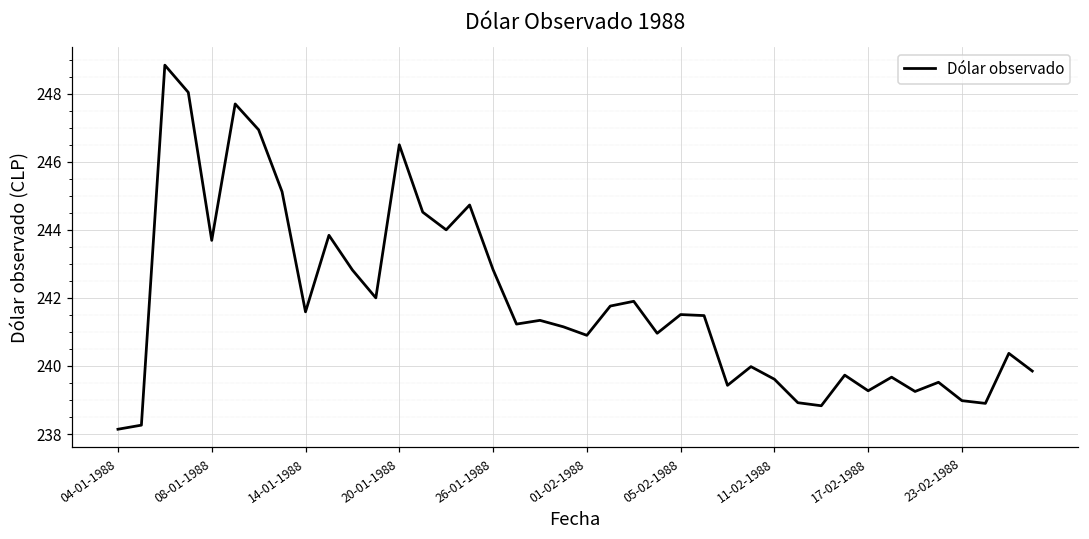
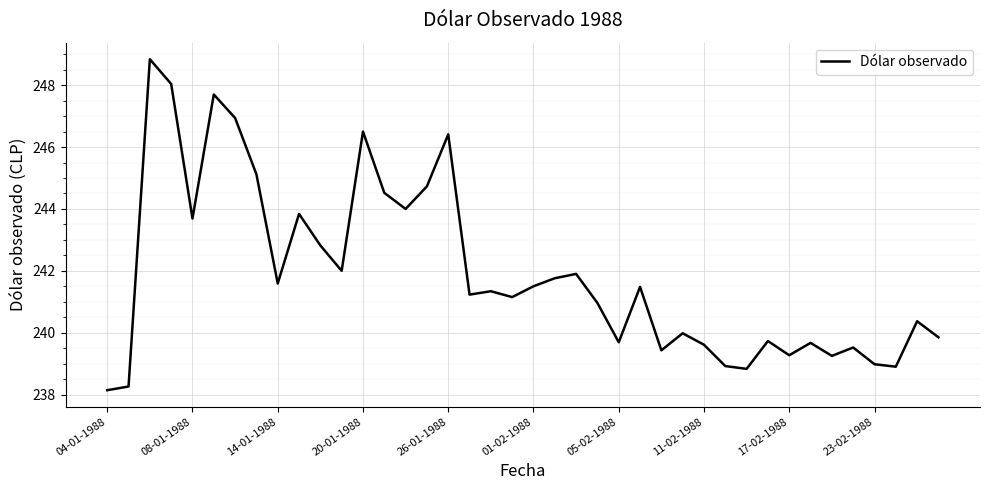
  {
    "04-01-1988": 238.1,
    "08-01-1988": 243.7,
    "14-01-1988": 241.6,
    "20-01-1988": 246.5,
-   "26-01-1988": 242.8,
-   "01-02-1988": 240.9,
-   "05-02-1988": 241.5,
+   "26-01-1988": 246.4,
+   "01-02-1988": 241.5,
+   "05-02-1988": 239.7,
    "11-02-1988": 239.6,
    "17-02-1988": 239.3,
    "23-02-1988": 239.0
  }
